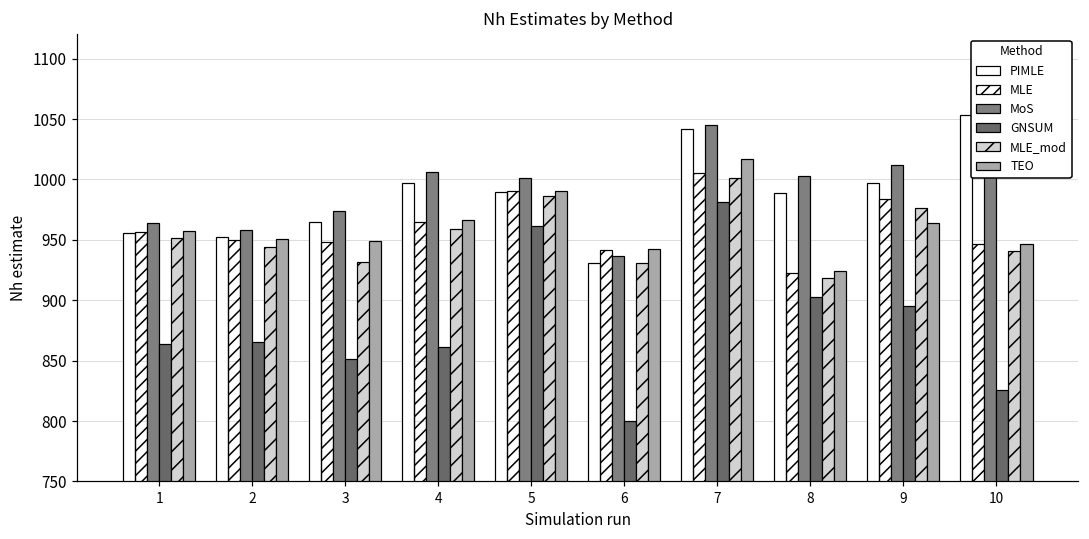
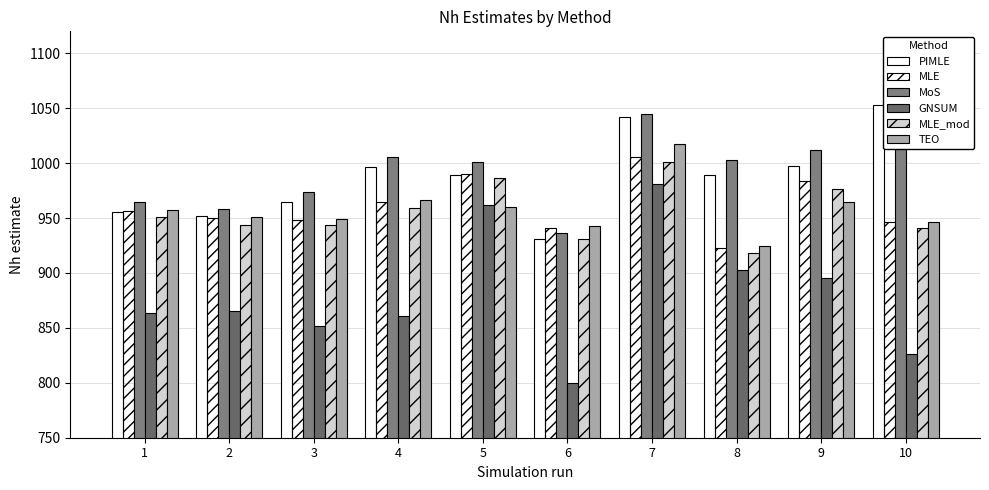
  {
    "MLE_mod": {
      "1": 951,
      "2": 944,
-     "3": 932,
+     "3": 944,
      "4": 959,
      "5": 986,
      "6": 931,
      "7": 1001,
      "8": 919,
      "9": 976,
      "10": 941
    },
    "TEO": {
      "1": 957,
      "2": 951,
      "3": 949,
      "4": 967,
-     "5": 990,
+     "5": 960,
      "6": 942,
      "7": 1017,
      "8": 924,
      "9": 964,
      "10": 947
    }
  }
